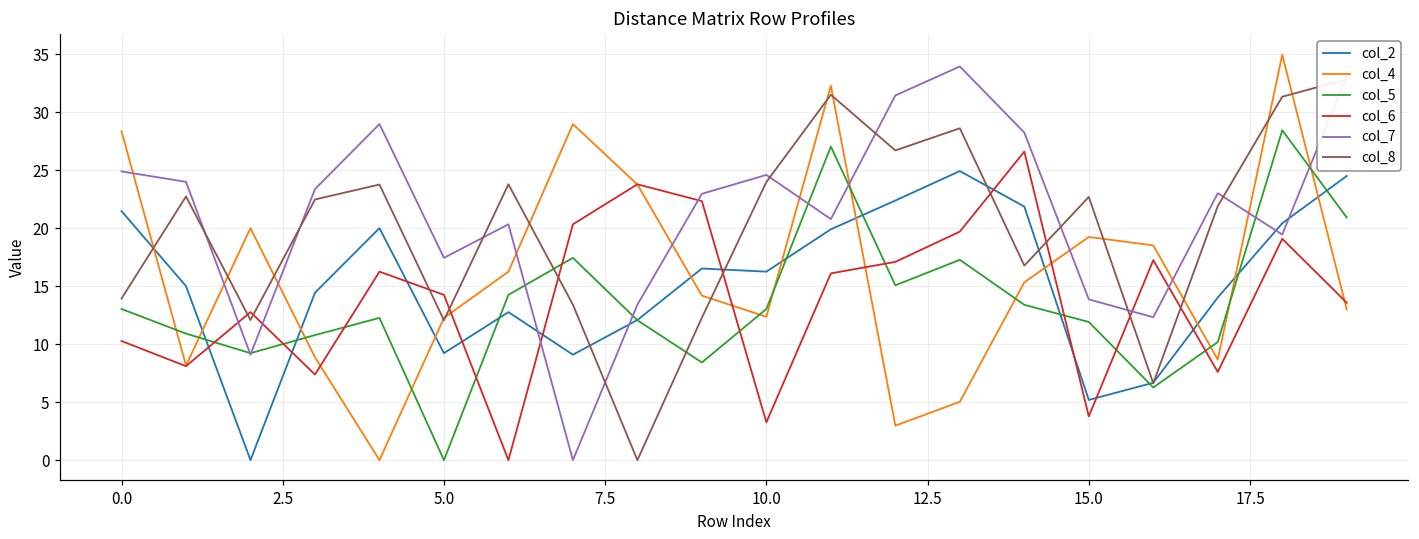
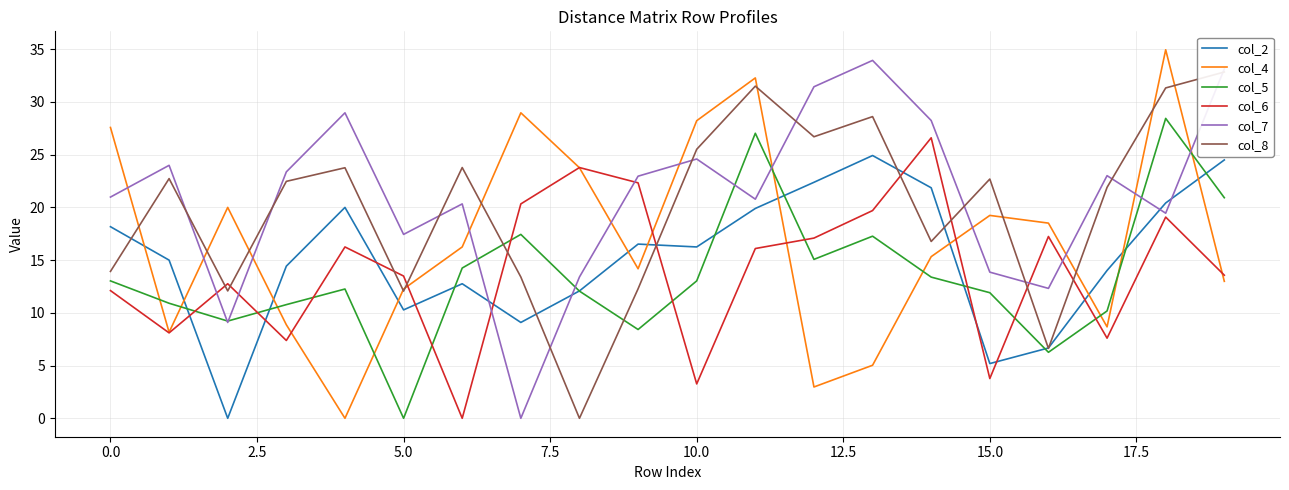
  {
    "col_2": {
-     "0.0": 21.5,
-     "5.0": 9.2,
+     "0.0": 18.2,
+     "5.0": 10.3,
      "10.0": 16.3,
      "15.0": 5.2
    },
    "col_4": {
-     "0.0": 28.4,
-     "10.0": 12.4,
+     "0.0": 27.6,
+     "10.0": 28.2,
      "15.0": 19.2
    },
    "col_5": {
      "0.0": 13.0,
      "5.0": 0.0,
      "10.0": 13.0,
      "15.0": 11.9
    },
    "col_6": {
-     "0.0": 10.3,
-     "5.0": 14.3,
+     "0.0": 12.1,
+     "5.0": 13.5,
      "10.0": 3.3,
      "15.0": 3.8
    },
    "col_7": {
-     "0.0": 24.9,
+     "0.0": 21.0,
      "5.0": 17.4,
      "10.0": 24.6,
      "15.0": 13.9
    },
    "col_8": {
      "0.0": 13.9,
-     "10.0": 24.0,
+     "10.0": 25.5,
      "15.0": 22.7
    }
  }
